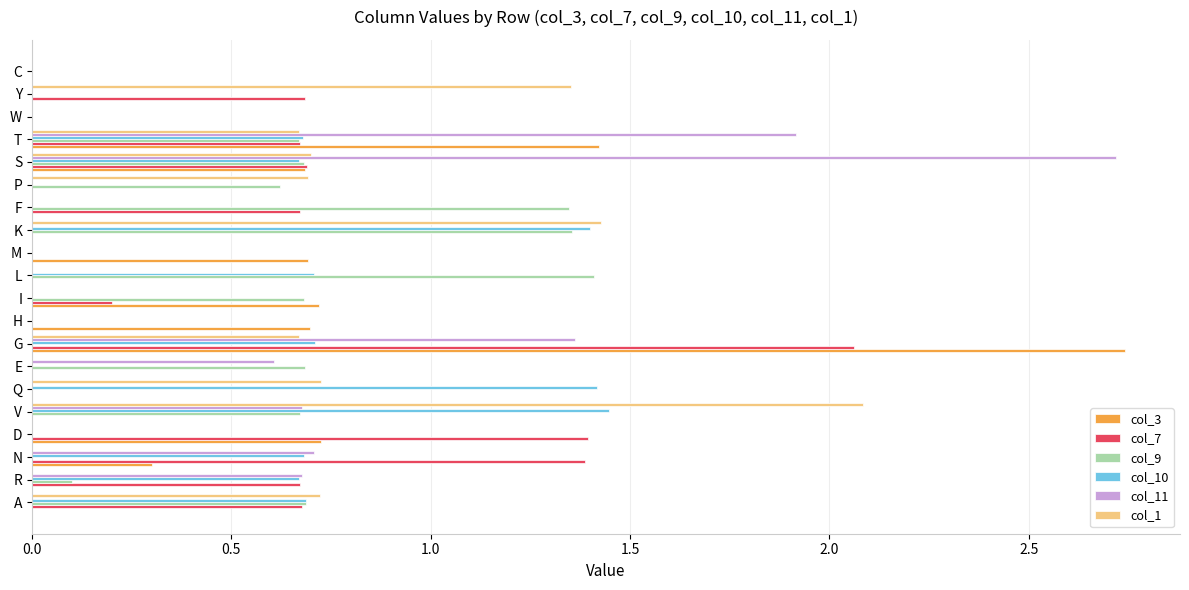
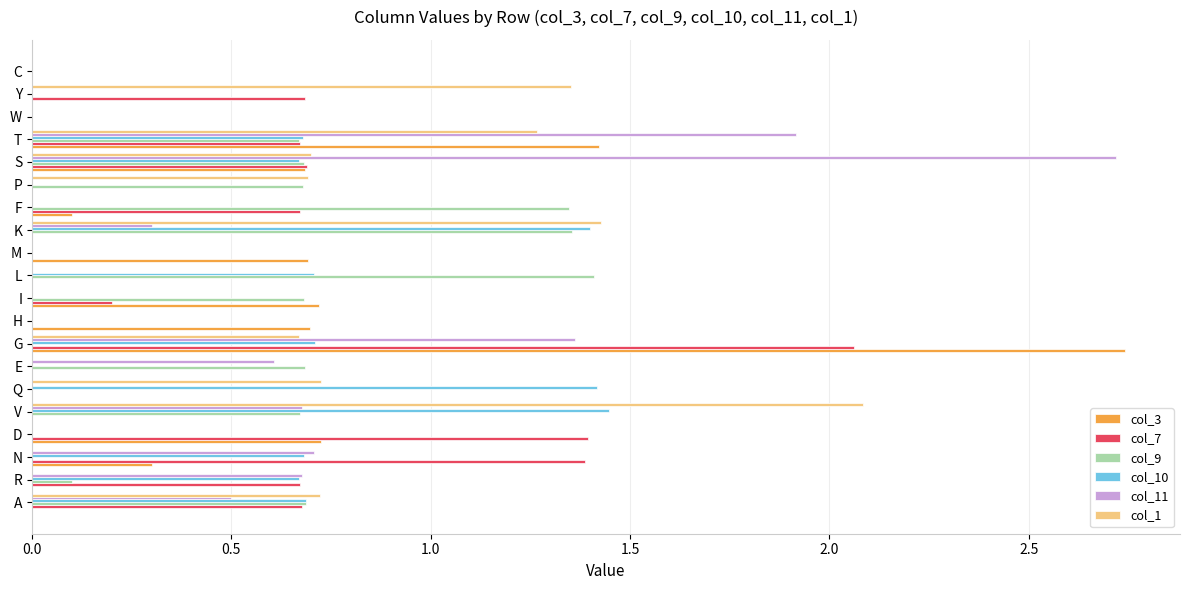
  {
    "col_3": {
      "C": 0.0,
      "Y": 0.0,
      "W": 0.0,
      "T": 1.42,
      "S": 0.69,
      "P": 0.0,
-     "F": 0.0,
+     "F": 0.1,
      "K": 0.0,
      "M": 0.69,
      "L": 0.0,
      "I": 0.72,
      "H": 0.7,
      "G": 2.74,
      "E": 0.0,
      "Q": 0.0,
      "V": 0.0,
      "D": 0.72,
      "N": 0.3,
      "R": 0.0,
      "A": 0.0
    },
    "col_7": {
      "C": 0.00,
      "Y": 0.68,
      "W": 0.00,
      "T": 0.67,
      "S": 0.69,
      "P": 0.00,
      "F": 0.67,
      "K": 0.00,
      "M": 0.00,
      "L": 0.00,
      "I": 0.20,
      "H": 0.00,
      "G": 2.06,
      "E": 0.00,
      "Q": 0.00,
      "V": 0.00,
      "D": 1.39,
      "N": 1.39,
      "R": 0.67,
      "A": 0.68
    },
    "col_9": {
      "C": 0.00,
      "Y": 0.00,
      "W": 0.00,
      "T": 0.67,
      "S": 0.68,
-     "P": 0.62,
+     "P": 0.68,
      "F": 1.35,
      "K": 1.36,
      "M": 0.00,
      "L": 1.41,
      "I": 0.68,
      "H": 0.00,
      "G": 0.00,
      "E": 0.69,
      "Q": 0.00,
      "V": 0.67,
      "D": 0.00,
      "N": 0.00,
      "R": 0.10,
      "A": 0.69
    },
    "col_10": {
      "C": 0.00,
      "Y": 0.00,
      "W": 0.00,
      "T": 0.68,
      "S": 0.67,
      "P": 0.00,
      "F": 0.00,
      "K": 1.40,
      "M": 0.00,
      "L": 0.71,
      "I": 0.00,
      "H": 0.00,
      "G": 0.71,
      "E": 0.00,
      "Q": 1.42,
      "V": 1.45,
      "D": 0.00,
      "N": 0.68,
      "R": 0.67,
      "A": 0.69
    },
    "col_11": {
      "C": 0.0,
      "Y": 0.0,
      "W": 0.0,
      "T": 1.92,
      "S": 2.72,
      "P": 0.0,
      "F": 0.0,
-     "K": 0.0,
+     "K": 0.3,
      "M": 0.0,
      "L": 0.0,
      "I": 0.0,
      "H": 0.0,
      "G": 1.36,
      "E": 0.6,
      "Q": 0.0,
      "V": 0.68,
      "D": 0.0,
      "N": 0.7,
      "R": 0.68,
-     "A": 0.0
+     "A": 0.5
    },
    "col_1": {
      "C": 0.00,
      "Y": 1.35,
      "W": 0.00,
-     "T": 0.67,
+     "T": 1.27,
      "S": 0.70,
      "P": 0.69,
      "F": 0.00,
      "K": 1.43,
      "M": 0.00,
      "L": 0.00,
      "I": 0.00,
      "H": 0.00,
      "G": 0.67,
      "E": 0.00,
      "Q": 0.73,
      "V": 2.08,
      "D": 0.00,
      "N": 0.00,
      "R": 0.00,
      "A": 0.72
    }
  }
